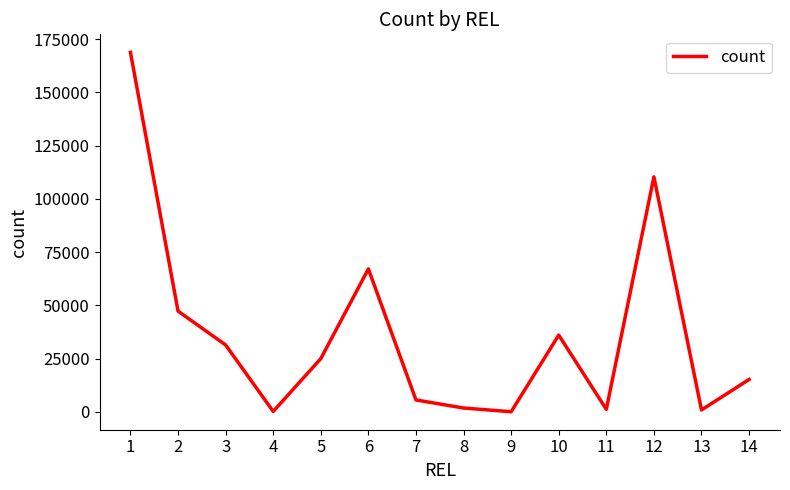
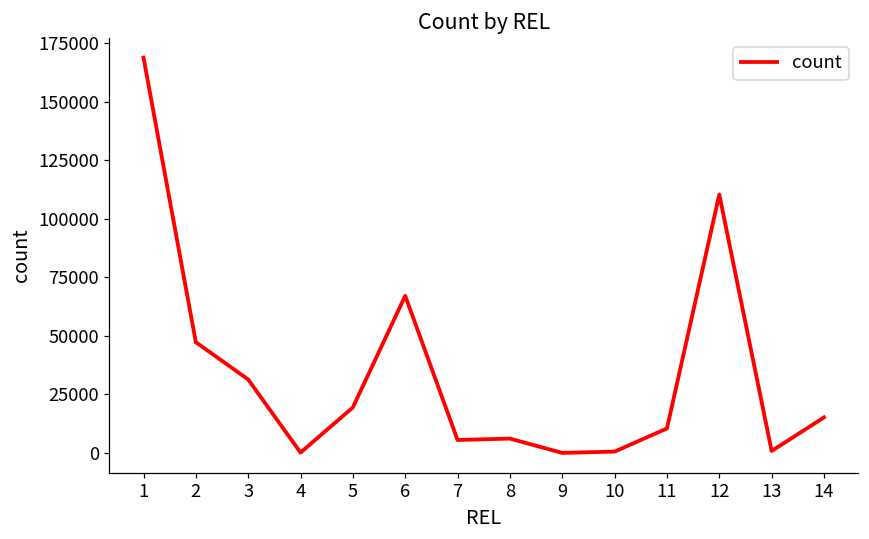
  {
    "1": 169000,
    "2": 47000,
    "3": 31000,
    "4": 0,
-   "5": 25000,
+   "5": 19000,
    "6": 67000,
    "7": 6000,
-   "8": 2000,
+   "8": 6000,
    "9": 0,
-   "10": 36000,
-   "11": 1000,
+   "10": 1000,
+   "11": 10000,
    "12": 110000,
    "13": 1000,
    "14": 15000
  }
